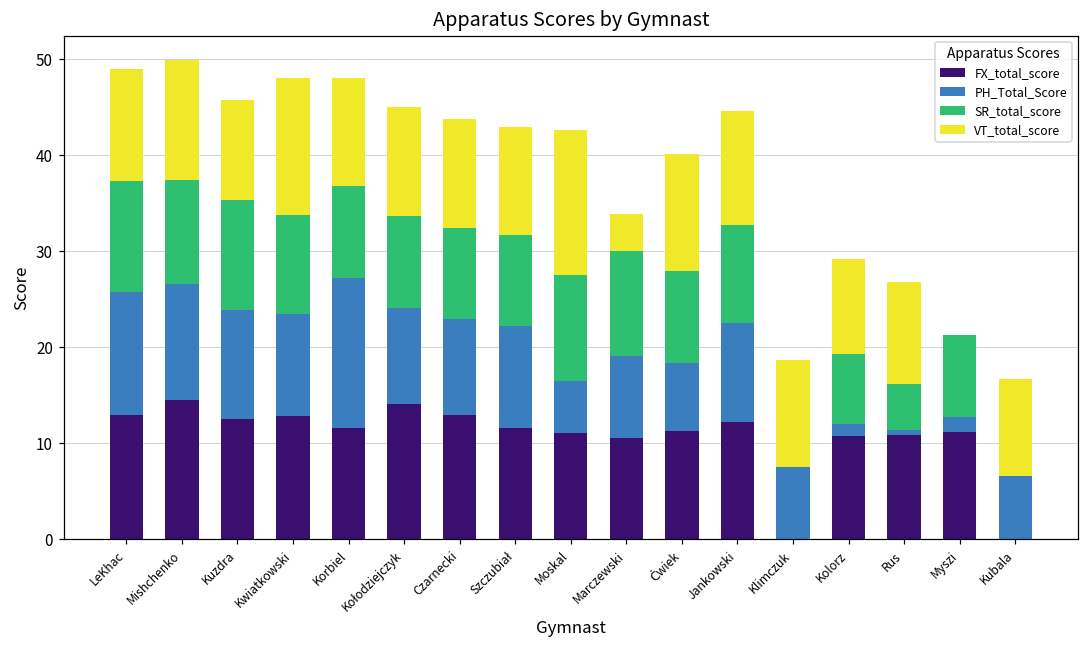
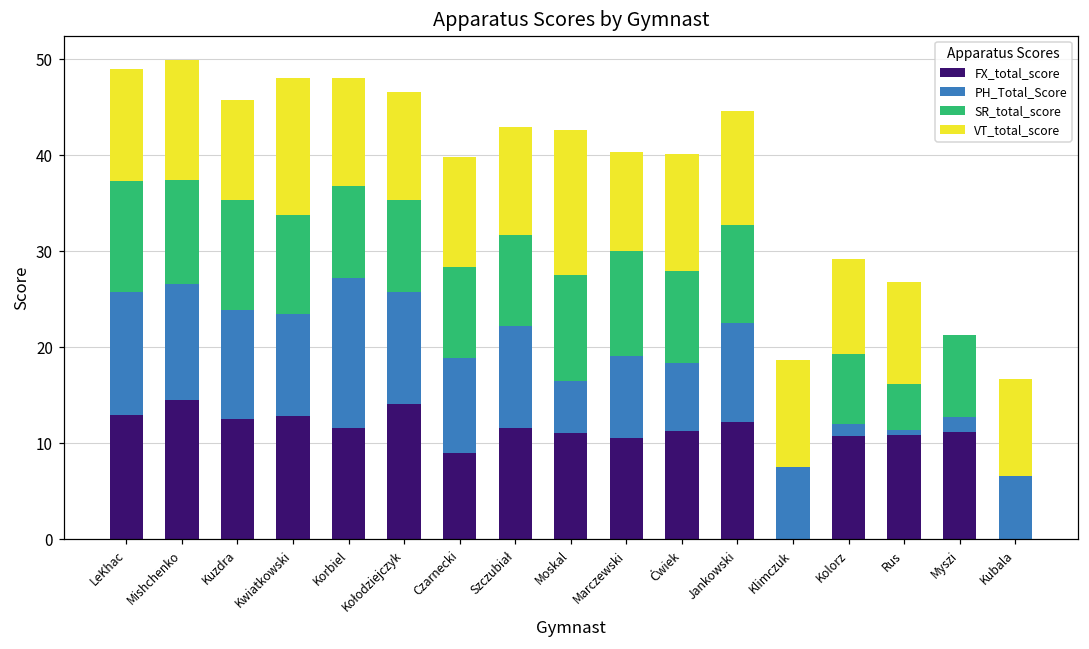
  {
    "FX_total_score": {
      "LeKhac": 13,
      "Mishchenko": 15,
      "Kuzdra": 13,
      "Kwiatkowski": 13,
      "Korbiel": 12,
      "Kołodziejczyk": 14,
-     "Czarnecki": 13,
+     "Czarnecki": 9,
      "Szczubiał": 12,
      "Moskal": 11,
      "Marczewski": 11,
      "Ćwiek": 11,
      "Jankowski": 12,
      "Klimczuk": 0,
      "Kolorz": 11,
      "Rus": 11,
      "Myszi": 11,
      "Kubala": 0
    },
    "PH_Total_Score": {
      "LeKhac": 13,
      "Mishchenko": 12,
      "Kuzdra": 11,
      "Kwiatkowski": 11,
      "Korbiel": 16,
-     "Kołodziejczyk": 10,
+     "Kołodziejczyk": 12,
      "Czarnecki": 10,
      "Szczubiał": 11,
      "Moskal": 5,
      "Marczewski": 9,
      "Ćwiek": 7,
      "Jankowski": 10,
      "Klimczuk": 8,
      "Kolorz": 1,
      "Rus": 1,
      "Myszi": 2,
      "Kubala": 7
    },
    "SR_total_score": {
      "LeKhac": 12,
      "Mishchenko": 11,
      "Kuzdra": 11,
      "Kwiatkowski": 10,
      "Korbiel": 10,
      "Kołodziejczyk": 10,
      "Czarnecki": 10,
      "Szczubiał": 9,
      "Moskal": 11,
      "Marczewski": 11,
      "Ćwiek": 10,
      "Jankowski": 10,
      "Klimczuk": 0,
      "Kolorz": 7,
      "Rus": 5,
      "Myszi": 9,
      "Kubala": 0
    },
    "VT_total_score": {
      "LeKhac": 12,
      "Mishchenko": 13,
      "Kuzdra": 10,
      "Kwiatkowski": 14,
      "Korbiel": 11,
      "Kołodziejczyk": 11,
      "Czarnecki": 11,
      "Szczubiał": 11,
      "Moskal": 15,
-     "Marczewski": 4,
+     "Marczewski": 10,
      "Ćwiek": 12,
      "Jankowski": 12,
      "Klimczuk": 11,
      "Kolorz": 10,
      "Rus": 11,
      "Myszi": 0,
      "Kubala": 10
    }
  }
